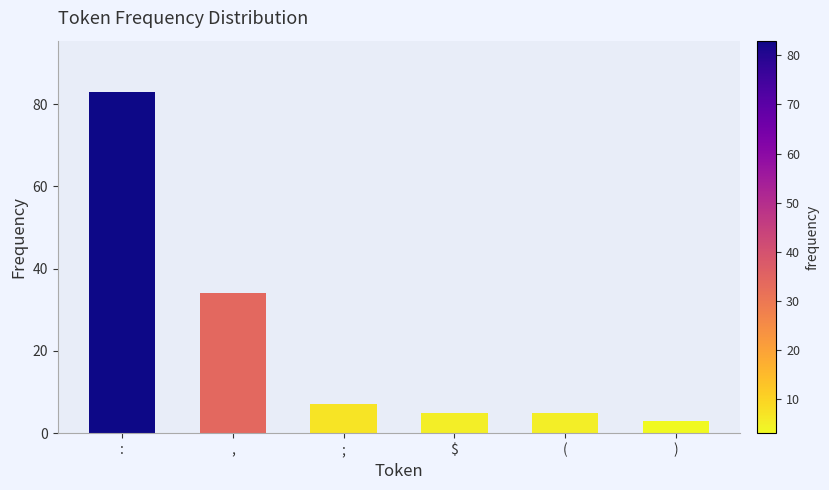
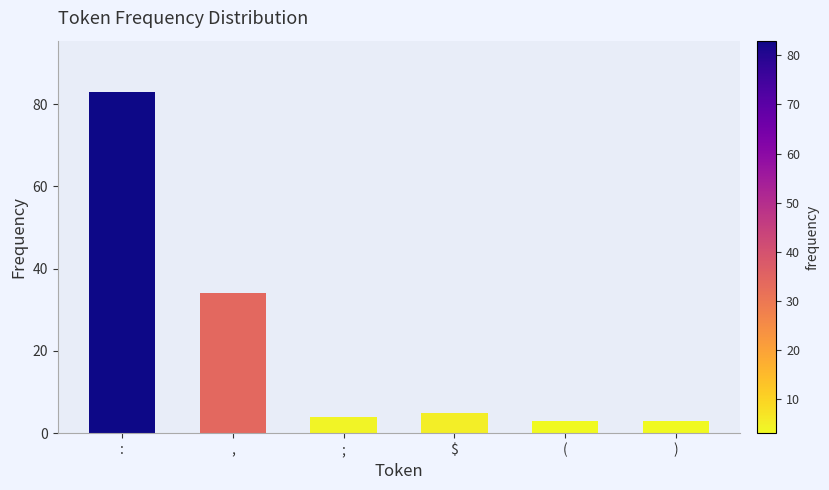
  {
    ":": 83,
    ",": 34,
-   ";": 7,
+   ";": 4,
    "$": 5,
-   "(": 5,
+   "(": 3,
    ")": 3
  }
